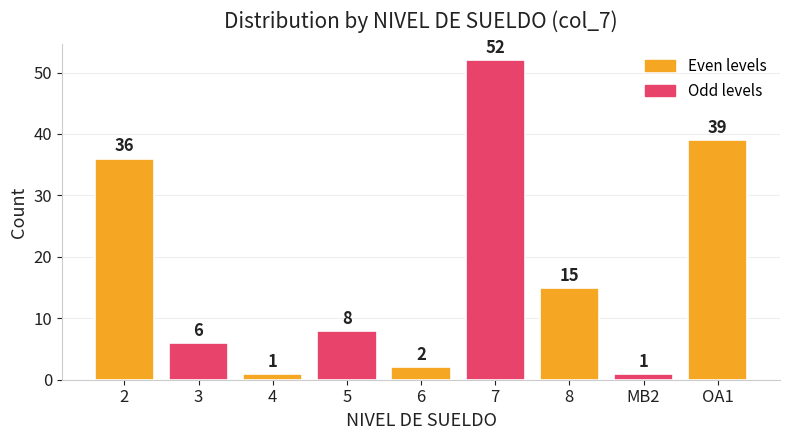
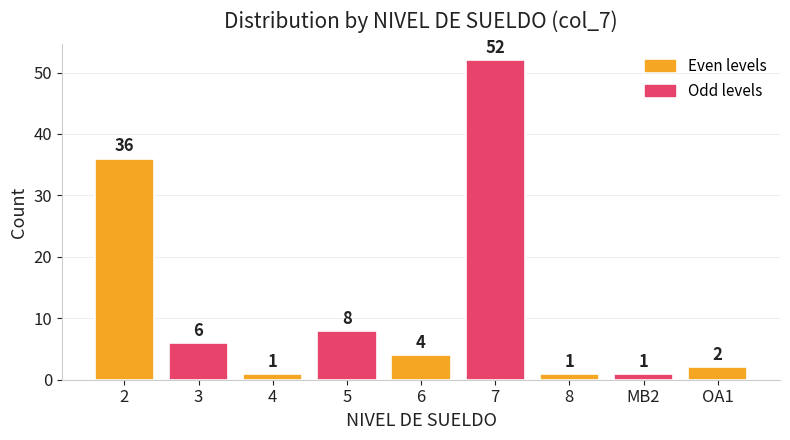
  {
    "2": 36,
    "3": 6,
    "4": 1,
    "5": 8,
-   "6": 2,
+   "6": 4,
    "7": 52,
-   "8": 15,
+   "8": 1,
    "MB2": 1,
-   "OA1": 39
+   "OA1": 2
  }
